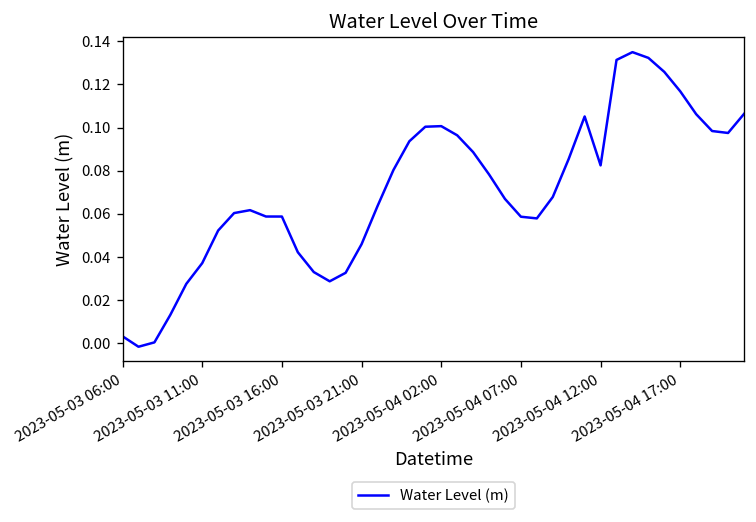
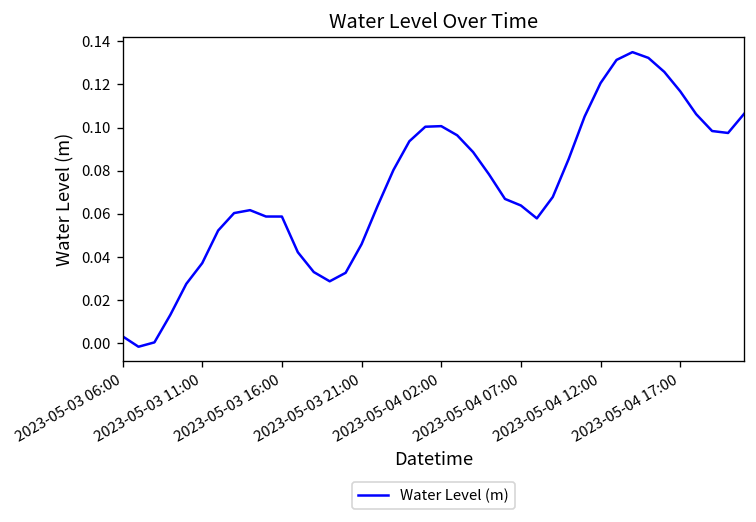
  {
    "2023-05-03 06:00": 0.003,
    "2023-05-03 11:00": 0.037,
    "2023-05-03 16:00": 0.059,
    "2023-05-03 21:00": 0.046,
    "2023-05-04 02:00": 0.101,
-   "2023-05-04 07:00": 0.059,
-   "2023-05-04 12:00": 0.082,
+   "2023-05-04 07:00": 0.064,
+   "2023-05-04 12:00": 0.121,
    "2023-05-04 17:00": 0.117
  }
